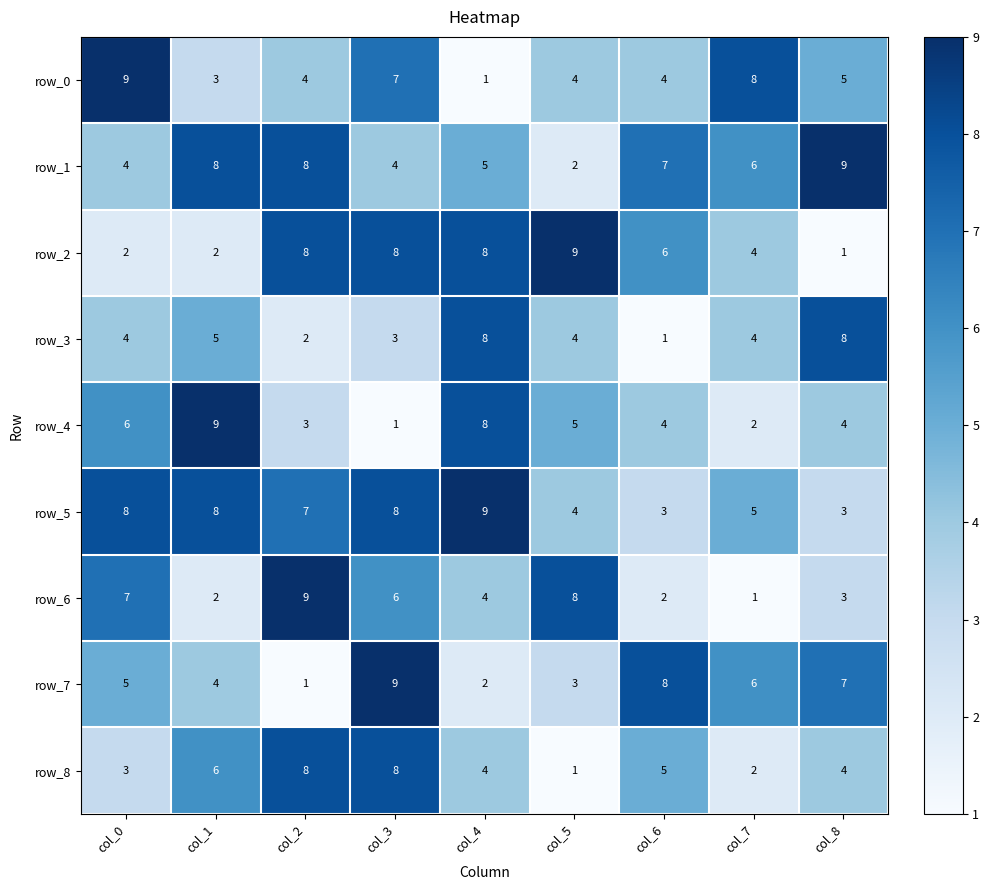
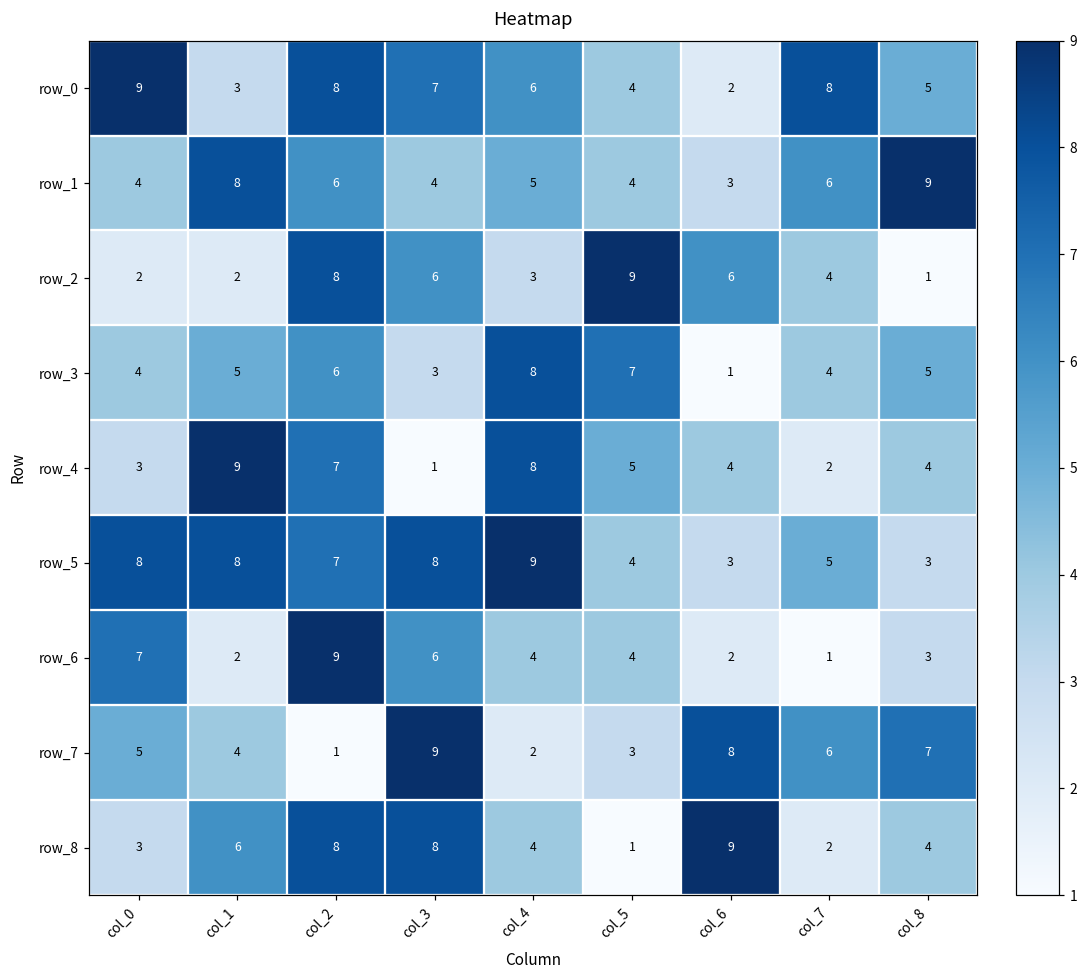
  {
    "row_0": {
      "col_0": 9,
      "col_1": 3,
-     "col_2": 4,
+     "col_2": 8,
      "col_3": 7,
-     "col_4": 1,
+     "col_4": 6,
      "col_5": 4,
-     "col_6": 4,
+     "col_6": 2,
      "col_7": 8,
      "col_8": 5
    },
    "row_1": {
      "col_0": 4,
      "col_1": 8,
-     "col_2": 8,
+     "col_2": 6,
      "col_3": 4,
      "col_4": 5,
-     "col_5": 2,
-     "col_6": 7,
+     "col_5": 4,
+     "col_6": 3,
      "col_7": 6,
      "col_8": 9
    },
    "row_2": {
      "col_0": 2,
      "col_1": 2,
      "col_2": 8,
-     "col_3": 8,
-     "col_4": 8,
+     "col_3": 6,
+     "col_4": 3,
      "col_5": 9,
      "col_6": 6,
      "col_7": 4,
      "col_8": 1
    },
    "row_3": {
      "col_0": 4,
      "col_1": 5,
-     "col_2": 2,
+     "col_2": 6,
      "col_3": 3,
      "col_4": 8,
-     "col_5": 4,
+     "col_5": 7,
      "col_6": 1,
      "col_7": 4,
-     "col_8": 8
+     "col_8": 5
    },
    "row_4": {
-     "col_0": 6,
+     "col_0": 3,
      "col_1": 9,
-     "col_2": 3,
+     "col_2": 7,
      "col_3": 1,
      "col_4": 8,
      "col_5": 5,
      "col_6": 4,
      "col_7": 2,
      "col_8": 4
    },
    "row_5": {
      "col_0": 8,
      "col_1": 8,
      "col_2": 7,
      "col_3": 8,
      "col_4": 9,
      "col_5": 4,
      "col_6": 3,
      "col_7": 5,
      "col_8": 3
    },
    "row_6": {
      "col_0": 7,
      "col_1": 2,
      "col_2": 9,
      "col_3": 6,
      "col_4": 4,
-     "col_5": 8,
+     "col_5": 4,
      "col_6": 2,
      "col_7": 1,
      "col_8": 3
    },
    "row_7": {
      "col_0": 5,
      "col_1": 4,
      "col_2": 1,
      "col_3": 9,
      "col_4": 2,
      "col_5": 3,
      "col_6": 8,
      "col_7": 6,
      "col_8": 7
    },
    "row_8": {
      "col_0": 3,
      "col_1": 6,
      "col_2": 8,
      "col_3": 8,
      "col_4": 4,
      "col_5": 1,
-     "col_6": 5,
+     "col_6": 9,
      "col_7": 2,
      "col_8": 4
    }
  }
